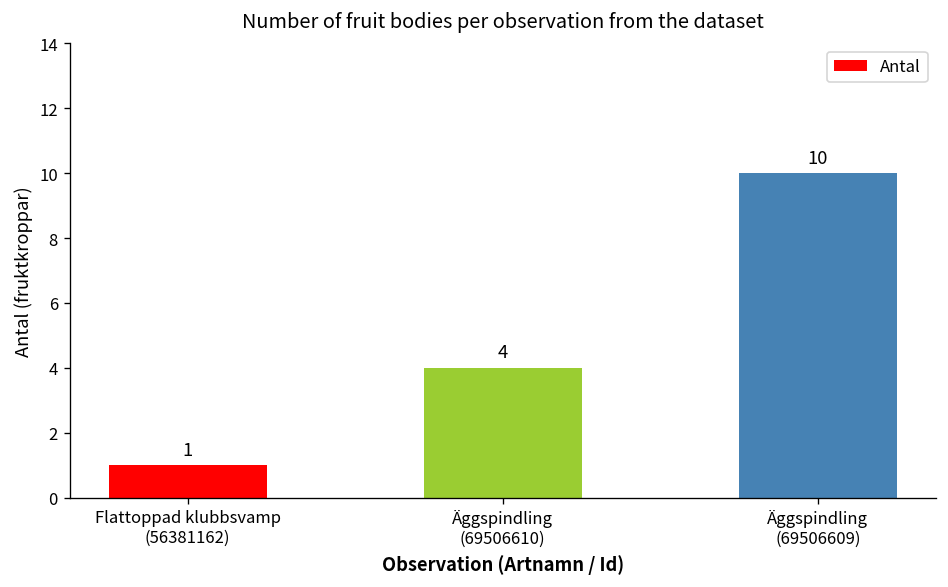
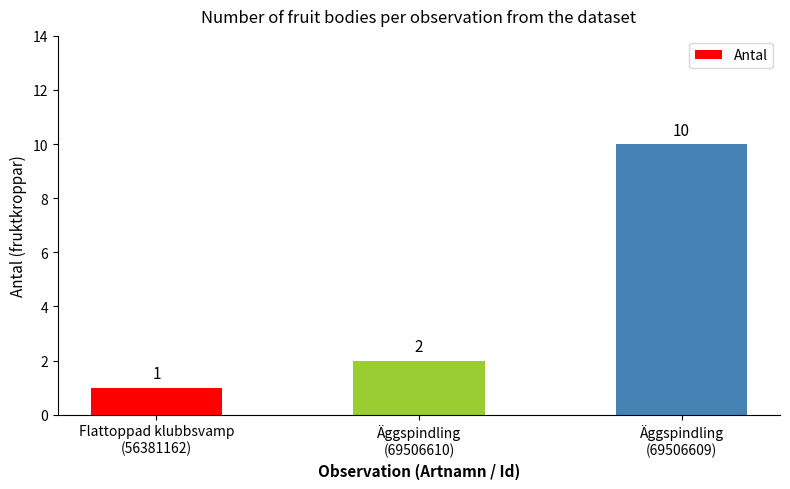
  {
    "Flattoppad klubbsvamp (56381162)": 1,
-   "Äggspindling (69506610)": 4,
+   "Äggspindling (69506610)": 2,
    "Äggspindling (69506609)": 10
  }
